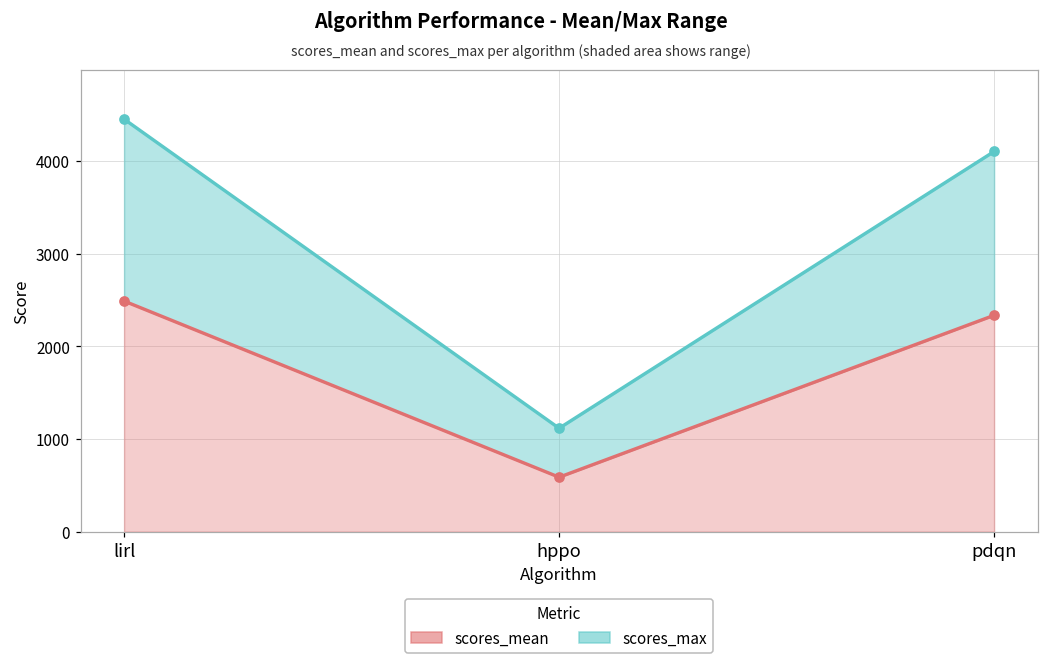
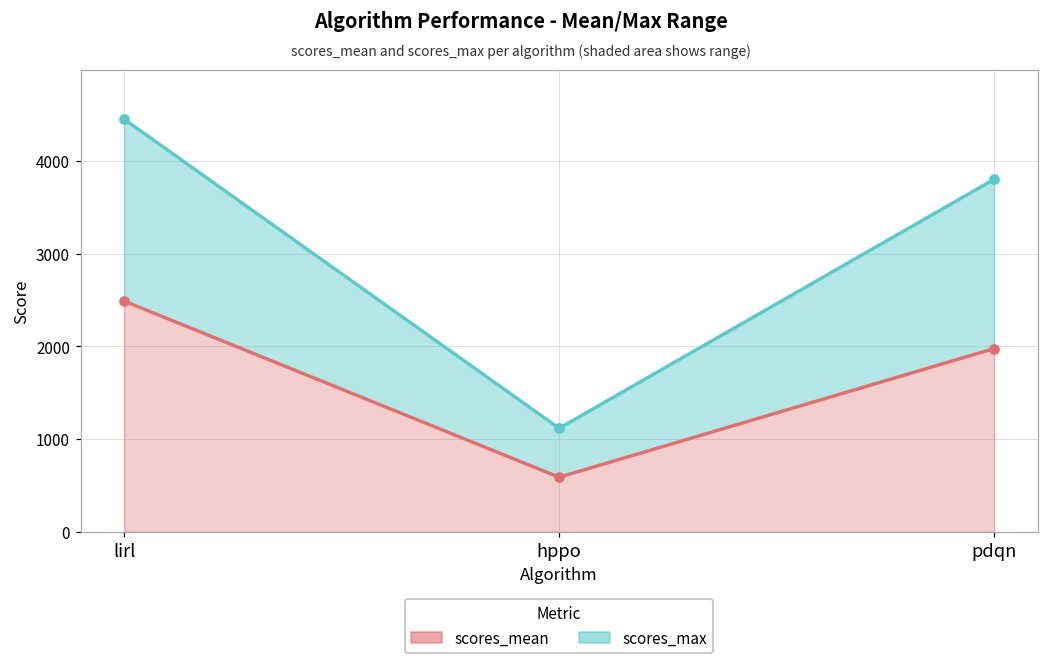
  {
    "scores_mean": {
      "lirl": 2500,
      "hppo": 600,
-     "pdqn": 2300
+     "pdqn": 2000
    },
    "scores_max": {
      "lirl": 4500,
      "hppo": 1100,
-     "pdqn": 4100
+     "pdqn": 3800
    }
  }
